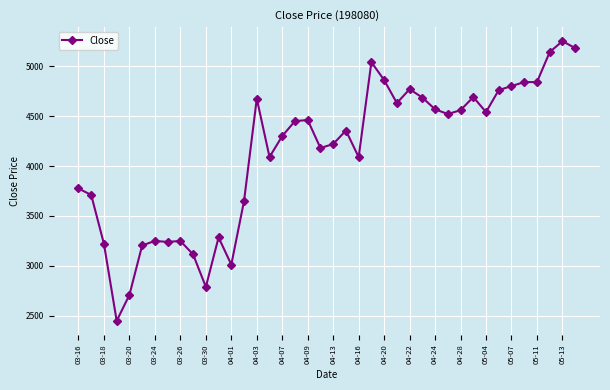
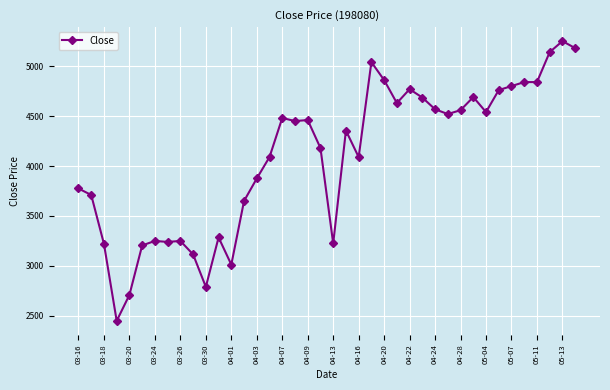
  {
    "03-16": 3800,
    "03-18": 3200,
    "03-20": 2700,
    "03-24": 3300,
    "03-26": 3300,
    "03-30": 2800,
    "04-01": 3000,
-   "04-03": 4700,
-   "04-07": 4300,
+   "04-03": 3900,
+   "04-07": 4500,
    "04-09": 4500,
-   "04-13": 4200,
+   "04-13": 3200,
    "04-16": 4100,
    "04-20": 4900,
    "04-22": 4800,
    "04-24": 4600,
    "04-28": 4600,
    "05-04": 4500,
    "05-07": 4800,
    "05-11": 4800,
    "05-13": 5300
  }
